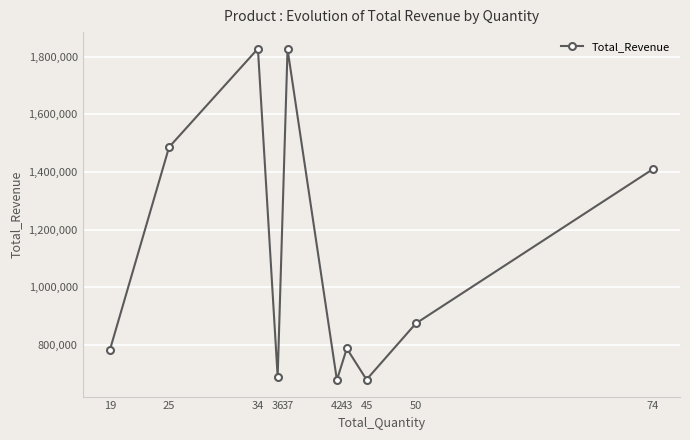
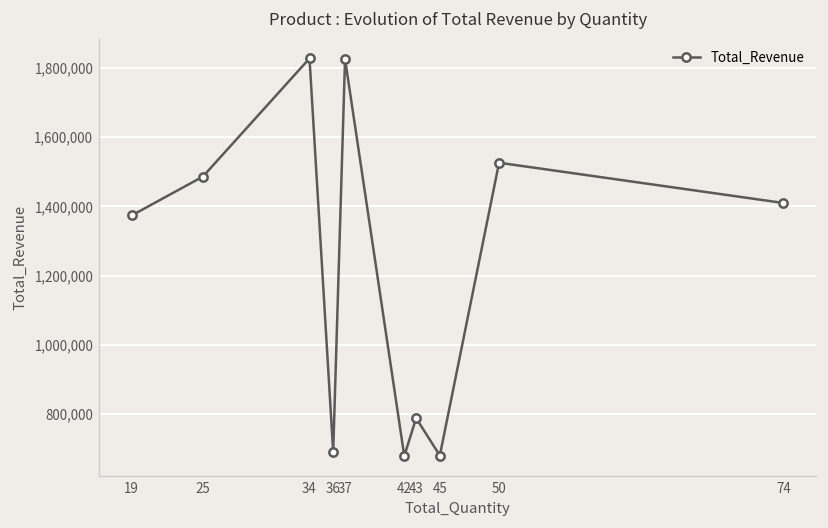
  {
-   "19": "780,000",
+   "19": "1,370,000",
    "25": "1,490,000",
    "34": "1,830,000",
    "45": "680,000",
-   "50": "870,000",
+   "50": "1,530,000",
    "74": "1,410,000"
  }
